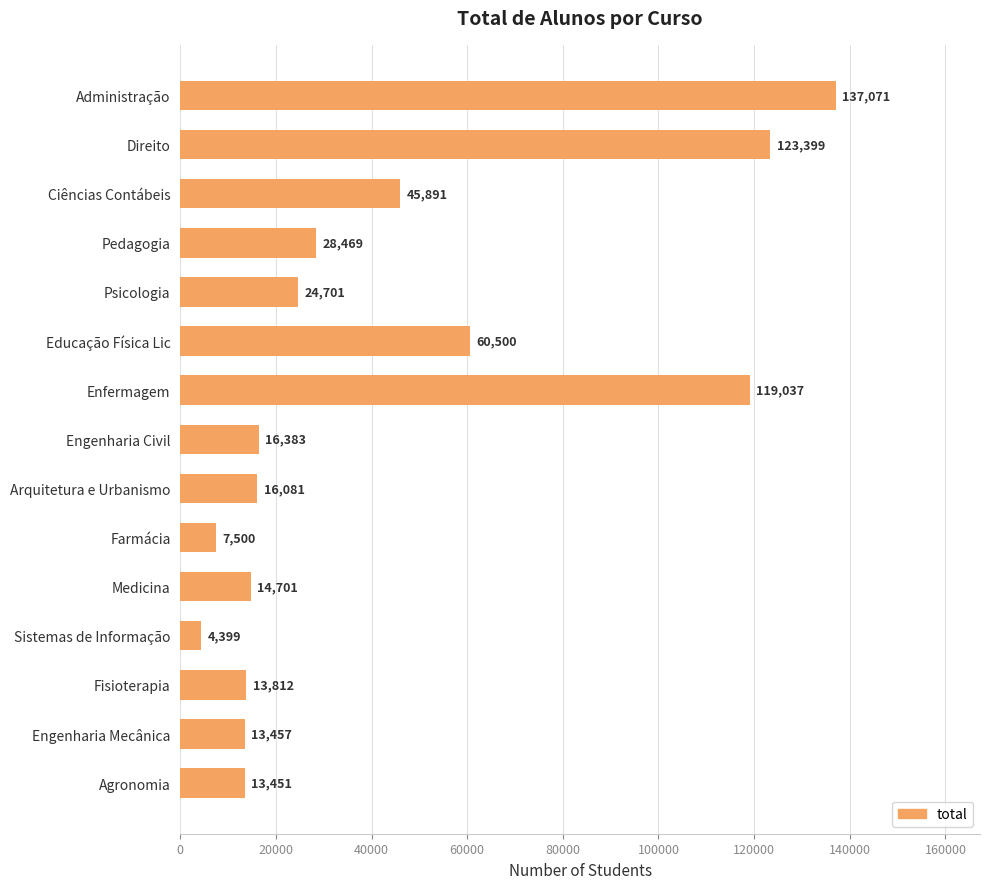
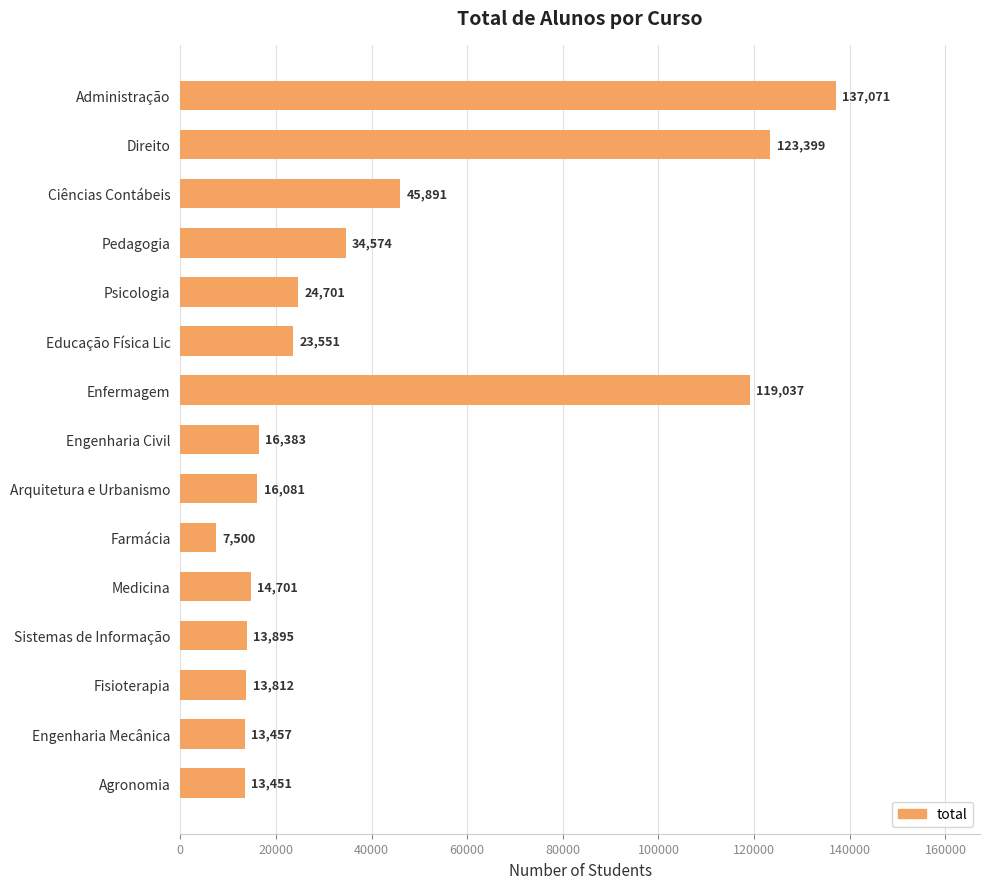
  {
    "Administração": "137,071",
    "Direito": "123,399",
    "Ciências Contábeis": "45,891",
-   "Pedagogia": "28,469",
+   "Pedagogia": "34,574",
    "Psicologia": "24,701",
-   "Educação Física Lic": "60,500",
+   "Educação Física Lic": "23,551",
    "Enfermagem": "119,037",
    "Engenharia Civil": "16,383",
    "Arquitetura e Urbanismo": "16,081",
    "Farmácia": "7,500",
    "Medicina": "14,701",
-   "Sistemas de Informação": "4,399",
+   "Sistemas de Informação": "13,895",
    "Fisioterapia": "13,812",
    "Engenharia Mecânica": "13,457",
    "Agronomia": "13,451"
  }
